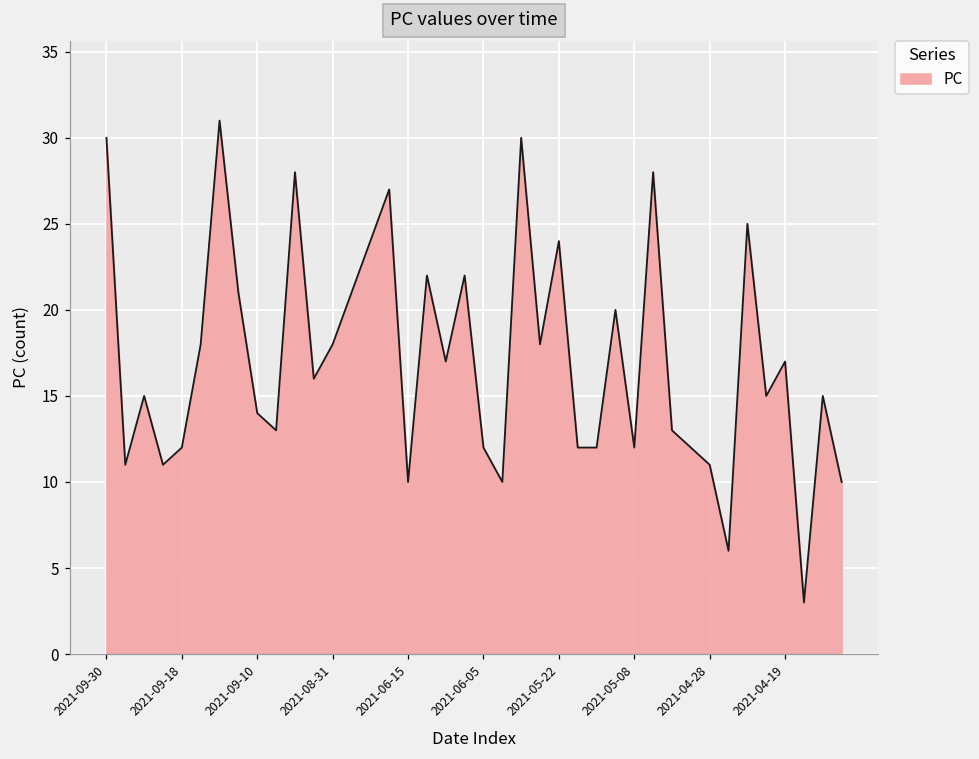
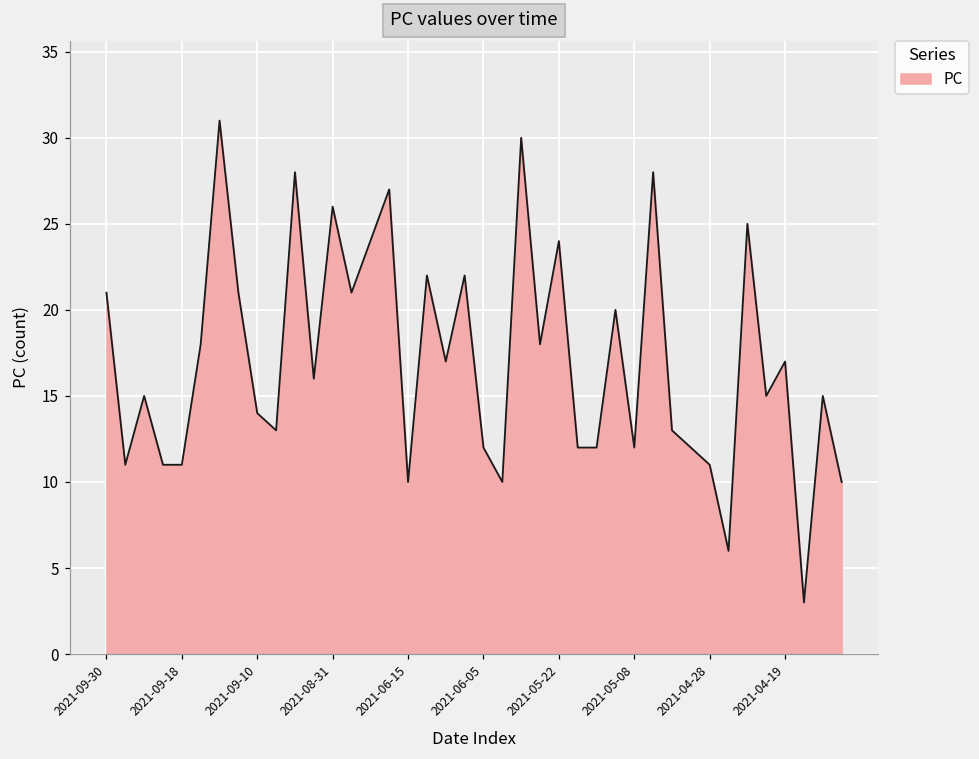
  {
-   "2021-09-30": 30,
-   "2021-09-18": 12,
+   "2021-09-30": 21,
+   "2021-09-18": 11,
    "2021-09-10": 14,
-   "2021-08-31": 18,
+   "2021-08-31": 26,
    "2021-06-15": 10,
    "2021-06-05": 12,
    "2021-05-22": 24,
    "2021-05-08": 12,
    "2021-04-28": 11,
    "2021-04-19": 17
  }
